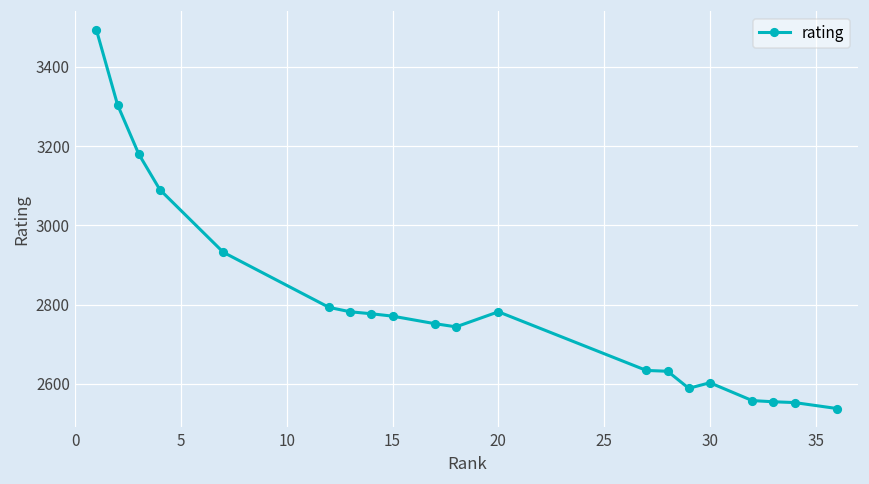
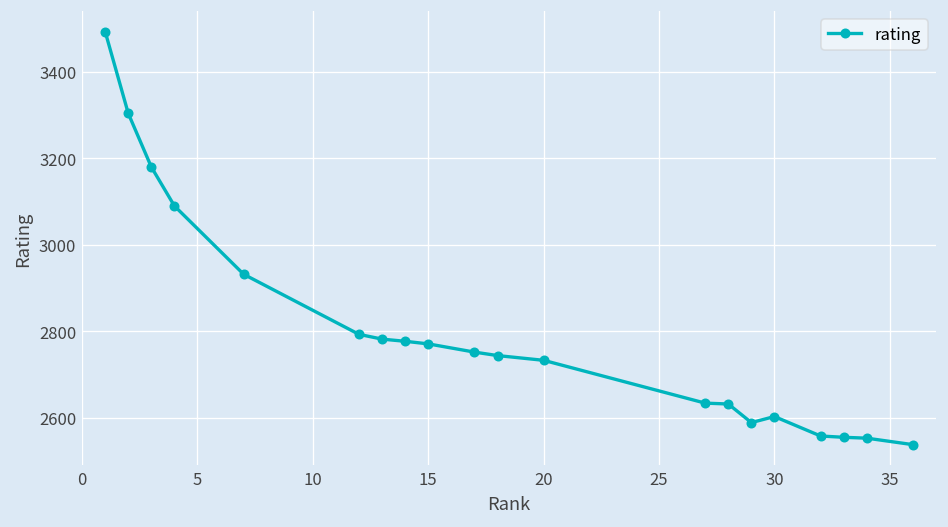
  {
    "15": 2770,
-   "20": 2780,
+   "20": 2730,
    "30": 2600
  }
